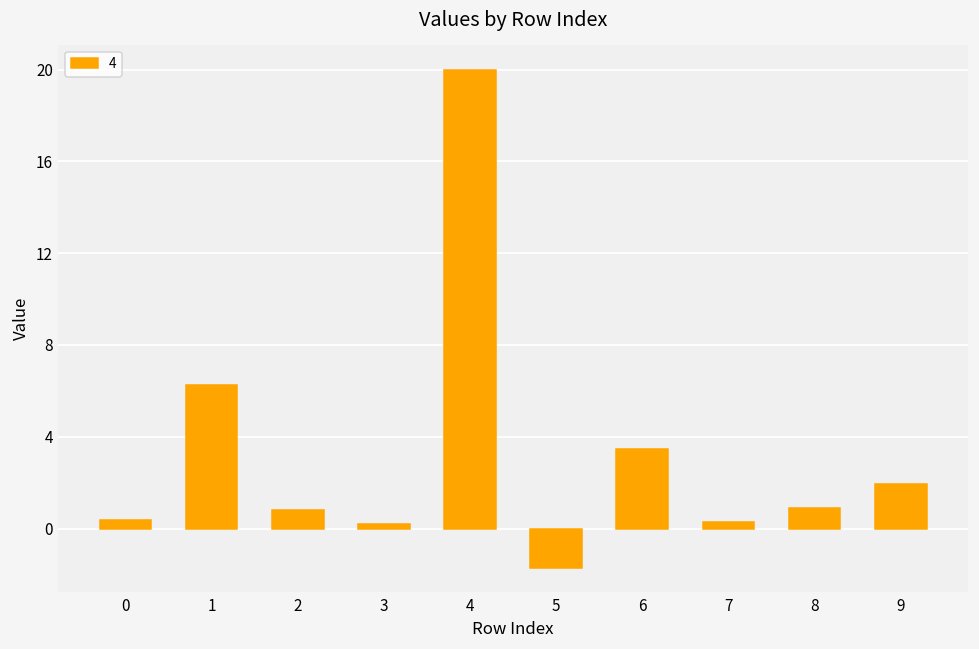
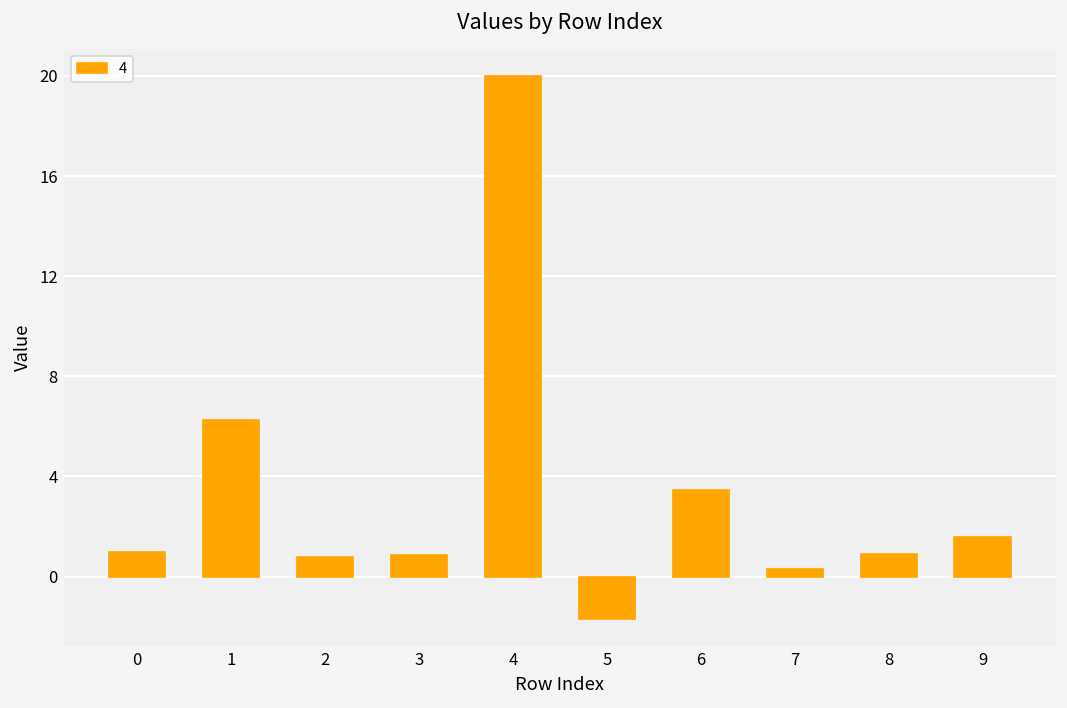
  {
-   "0": 0.4,
+   "0": 1.0,
    "1": 6.4,
    "2": 0.8,
-   "3": 0.2,
+   "3": 0.9,
    "4": 20.5,
    "5": -1.7,
    "6": 3.5,
    "7": 0.3,
    "8": 0.9,
-   "9": 2.0
+   "9": 1.6
  }
